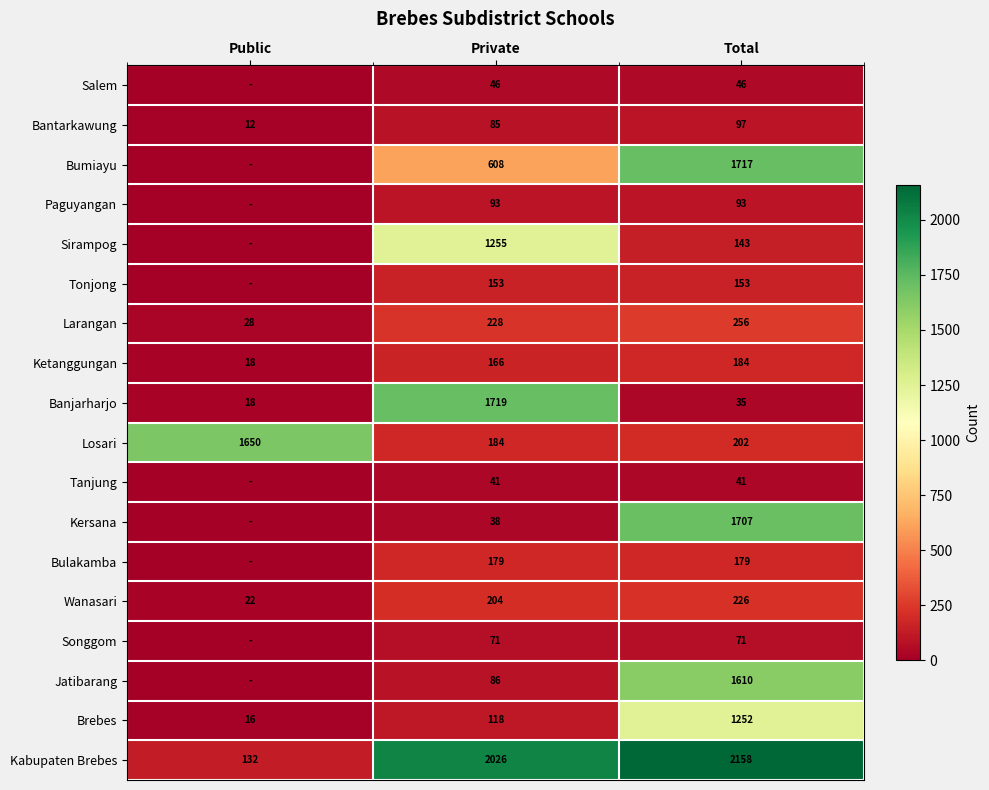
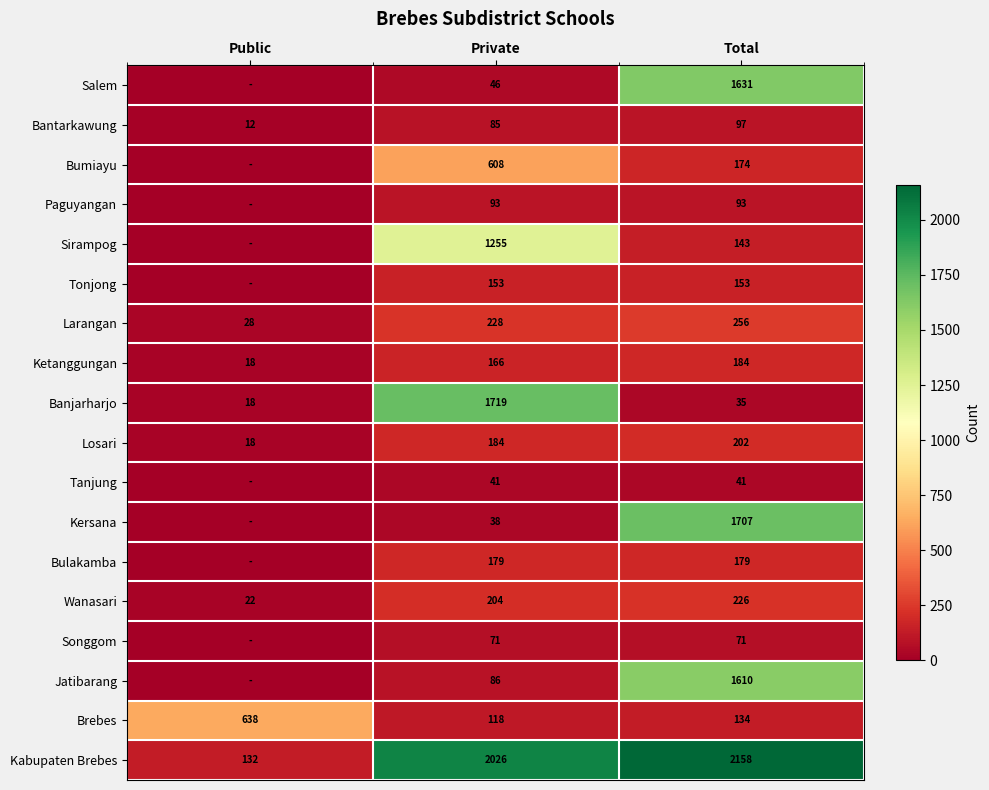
  {
    "Salem": {
      "Private": 46,
-     "Total": 46
+     "Total": 1631
    },
    "Bantarkawung": {
      "Public": 12,
      "Private": 85,
      "Total": 97
    },
    "Bumiayu": {
      "Private": 608,
-     "Total": 1717
+     "Total": 174
    },
    "Paguyangan": {
      "Private": 93,
      "Total": 93
    },
    "Sirampog": {
      "Private": 1255,
      "Total": 143
    },
    "Tonjong": {
      "Private": 153,
      "Total": 153
    },
    "Larangan": {
      "Public": 28,
      "Private": 228,
      "Total": 256
    },
    "Ketanggungan": {
      "Public": 18,
      "Private": 166,
      "Total": 184
    },
    "Banjarharjo": {
      "Public": 18,
      "Private": 1719,
      "Total": 35
    },
    "Losari": {
-     "Public": 1650,
+     "Public": 18,
      "Private": 184,
      "Total": 202
    },
    "Tanjung": {
      "Private": 41,
      "Total": 41
    },
    "Kersana": {
      "Private": 38,
      "Total": 1707
    },
    "Bulakamba": {
      "Private": 179,
      "Total": 179
    },
    "Wanasari": {
      "Public": 22,
      "Private": 204,
      "Total": 226
    },
    "Songgom": {
      "Private": 71,
      "Total": 71
    },
    "Jatibarang": {
      "Private": 86,
      "Total": 1610
    },
    "Brebes": {
-     "Public": 16,
+     "Public": 638,
      "Private": 118,
-     "Total": 1252
+     "Total": 134
    },
    "Kabupaten Brebes": {
      "Public": 132,
      "Private": 2026,
      "Total": 2158
    }
  }
